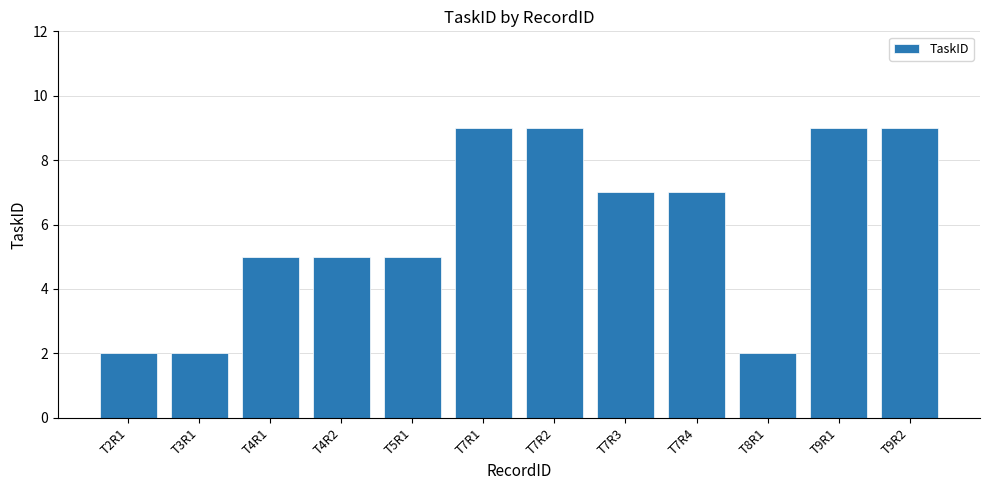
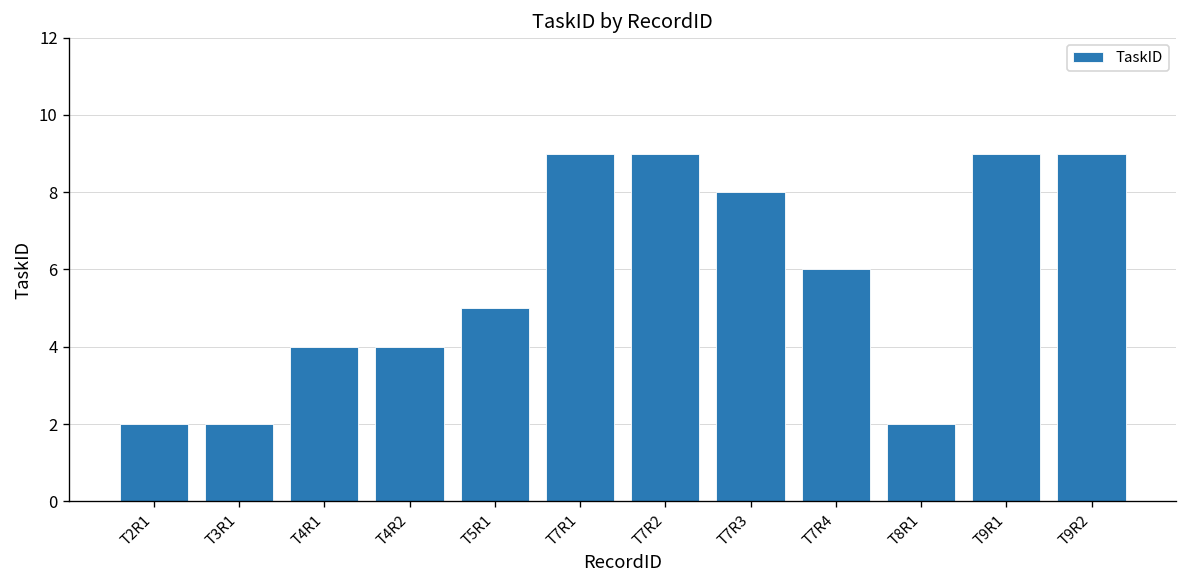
  {
    "T2R1": 2,
    "T3R1": 2,
-   "T4R1": 5,
-   "T4R2": 5,
+   "T4R1": 4,
+   "T4R2": 4,
    "T5R1": 5,
    "T7R1": 9,
    "T7R2": 9,
-   "T7R3": 7,
-   "T7R4": 7,
+   "T7R3": 8,
+   "T7R4": 6,
    "T8R1": 2,
    "T9R1": 9,
    "T9R2": 9
  }
